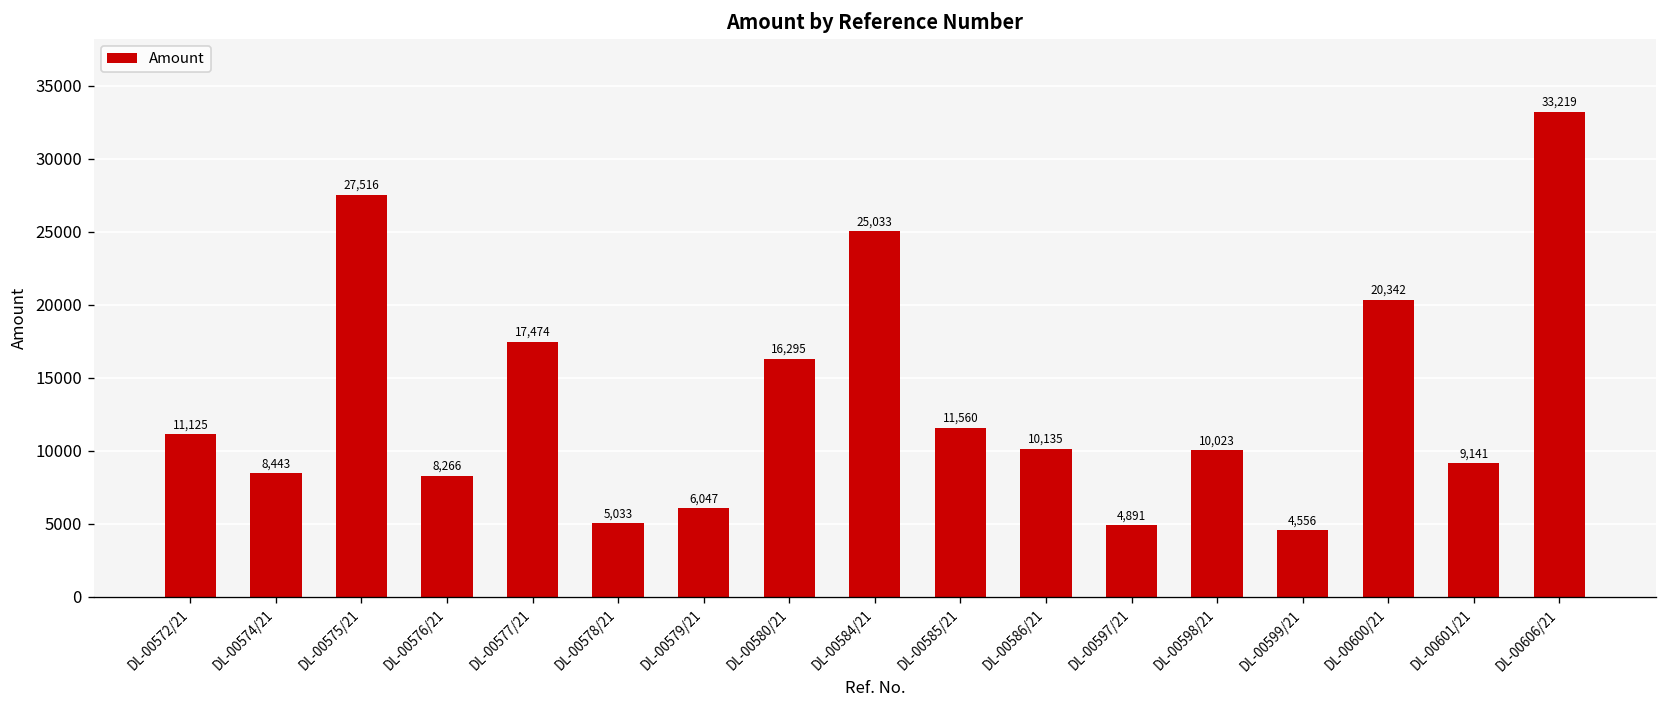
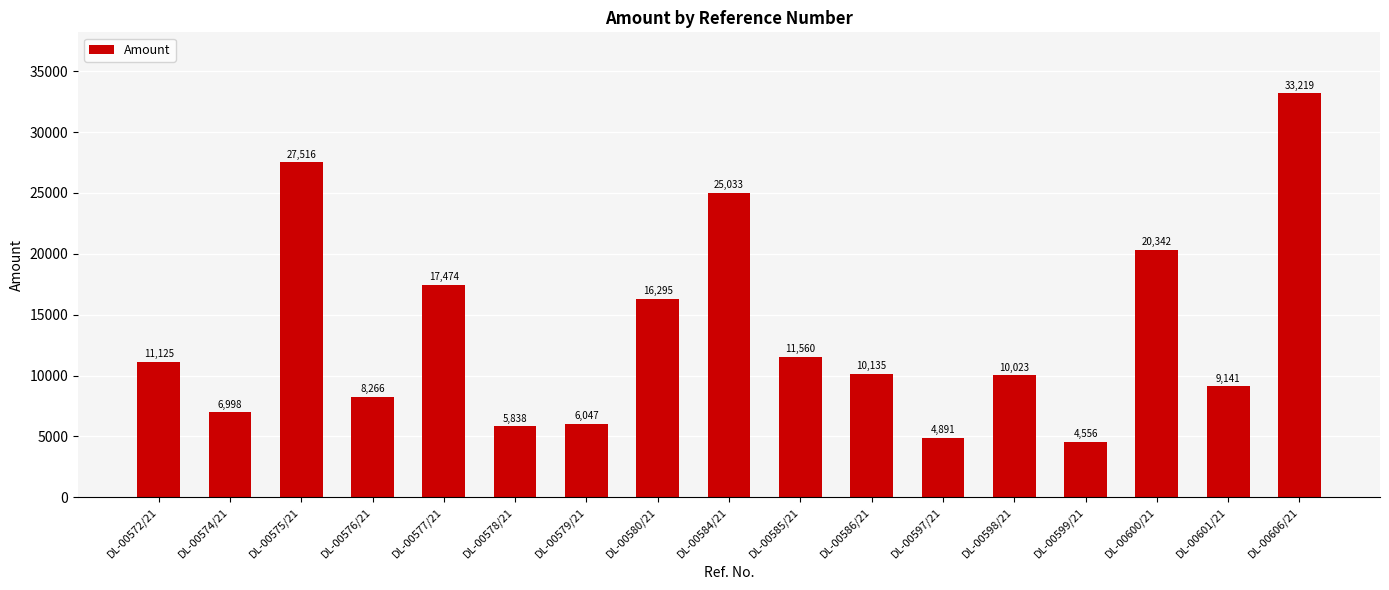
  {
    "DL-00572/21": "11,125",
-   "DL-00574/21": "8,443",
+   "DL-00574/21": "6,998",
    "DL-00575/21": "27,516",
    "DL-00576/21": "8,266",
    "DL-00577/21": "17,474",
-   "DL-00578/21": "5,033",
+   "DL-00578/21": "5,838",
    "DL-00579/21": "6,047",
    "DL-00580/21": "16,295",
    "DL-00584/21": "25,033",
    "DL-00585/21": "11,560",
    "DL-00586/21": "10,135",
    "DL-00597/21": "4,891",
    "DL-00598/21": "10,023",
    "DL-00599/21": "4,556",
    "DL-00600/21": "20,342",
    "DL-00601/21": "9,141",
    "DL-00606/21": "33,219"
  }
